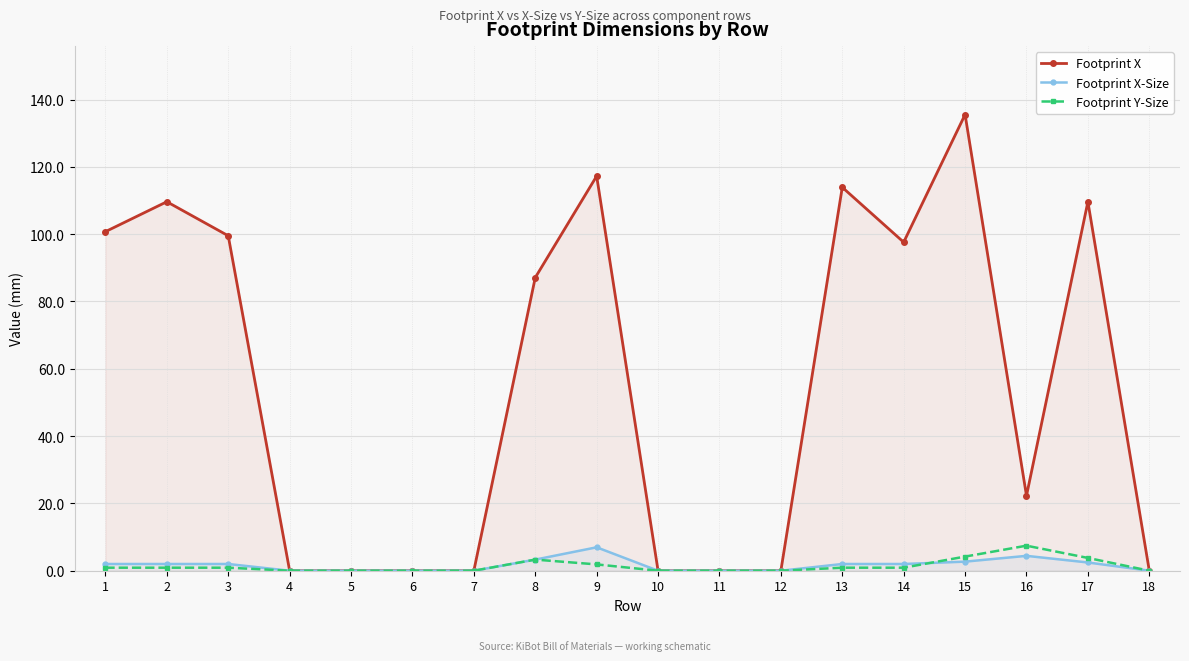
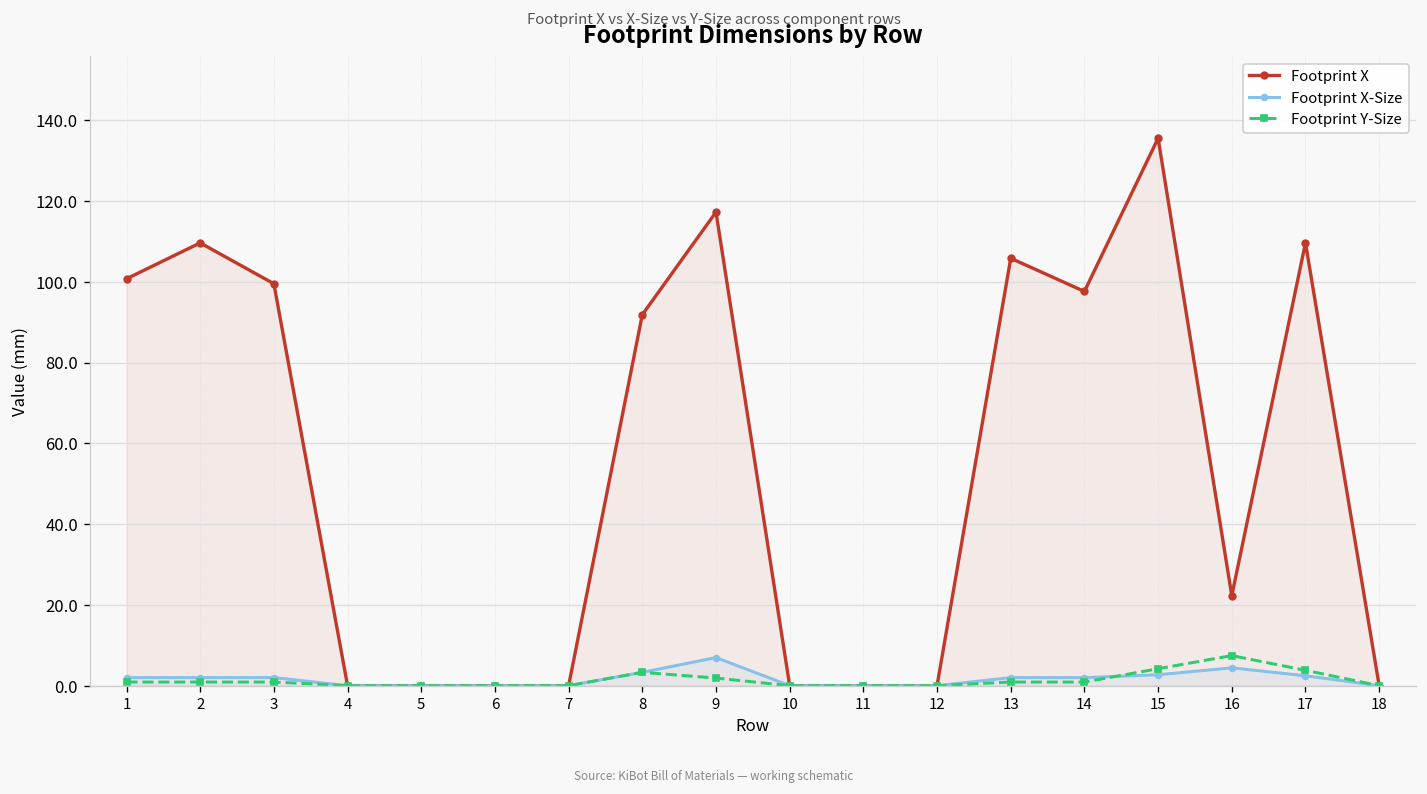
  {
    "Footprint X": {
      "1": 101,
      "2": 110,
      "3": 100,
-     "8": 87,
+     "8": 92,
      "9": 117,
-     "13": 114,
+     "13": 106,
      "14": 98,
      "15": 136,
      "16": 22,
      "17": 110
    },
    "Footprint X-Size": {
      "1": 2,
      "2": 2,
      "3": 2,
      "9": 7,
      "13": 2,
      "14": 2,
      "15": 3,
      "16": 4,
      "17": 2
    },
    "Footprint Y-Size": {
      "1": 1,
      "2": 1,
      "3": 1,
      "9": 2,
      "13": 1,
      "14": 1,
      "15": 4,
      "16": 7,
      "17": 4
    }
  }
